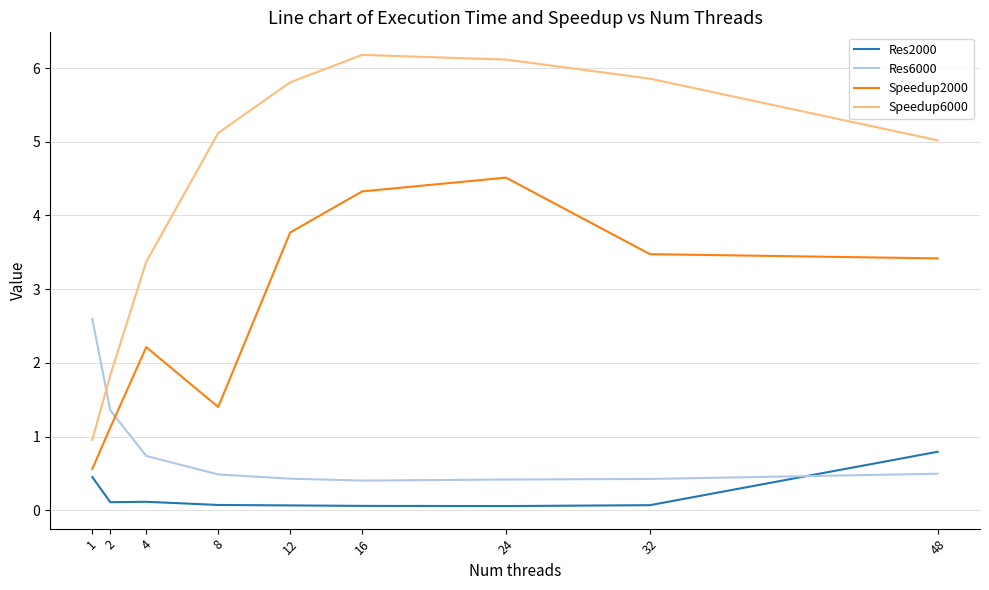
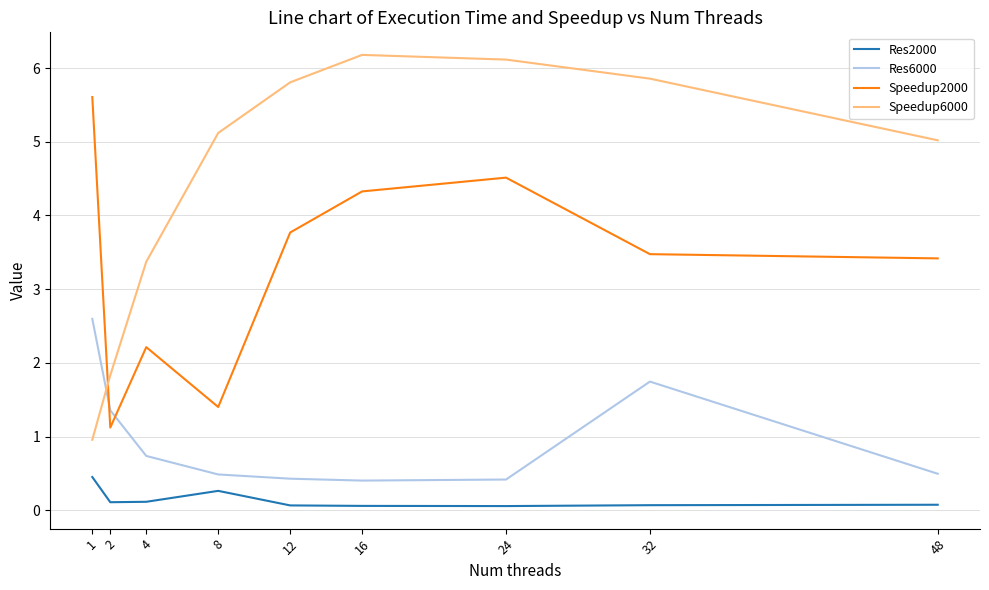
  {
    "Res2000": {
      "1": 0.5,
      "2": 0.1,
      "4": 0.1,
-     "8": 0.1,
+     "8": 0.3,
      "12": 0.1,
      "16": 0.1,
      "24": 0.1,
      "32": 0.1,
-     "48": 0.8
+     "48": 0.1
    },
    "Res6000": {
      "1": 2.6,
      "2": 1.4,
      "4": 0.7,
      "8": 0.5,
      "12": 0.4,
      "16": 0.4,
      "24": 0.4,
-     "32": 0.4,
+     "32": 1.7,
      "48": 0.5
    },
    "Speedup2000": {
-     "1": 0.6,
+     "1": 5.6,
      "2": 1.1,
      "4": 2.2,
      "8": 1.4,
      "12": 3.8,
      "16": 4.3,
      "24": 4.5,
      "32": 3.5,
      "48": 3.4
    },
    "Speedup6000": {
      "1": 1.0,
      "2": 1.8,
      "4": 3.4,
      "8": 5.1,
      "12": 5.8,
      "16": 6.2,
      "24": 6.1,
      "32": 5.9,
      "48": 5.0
    }
  }
